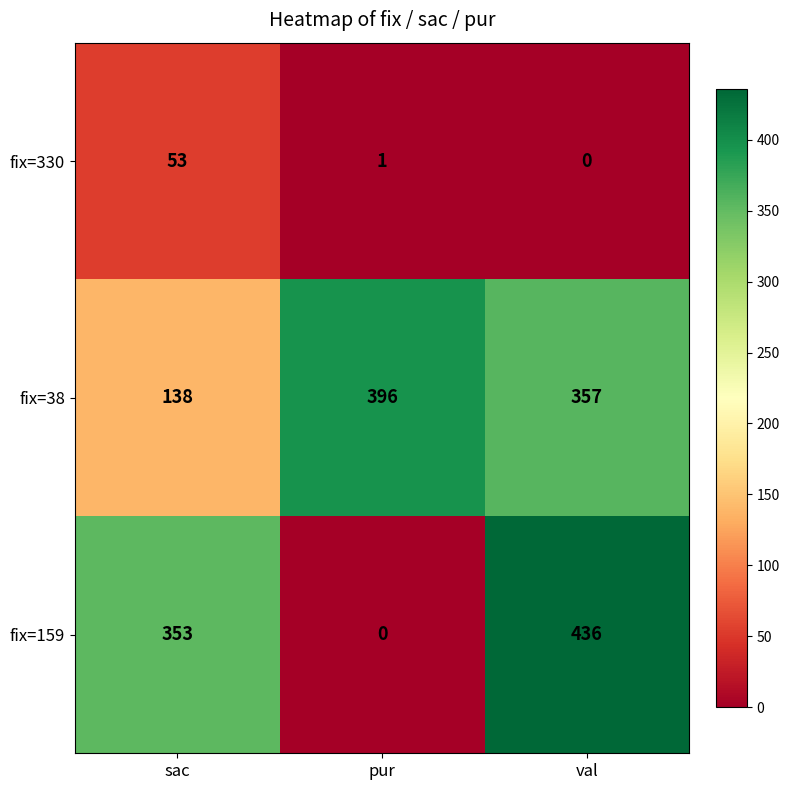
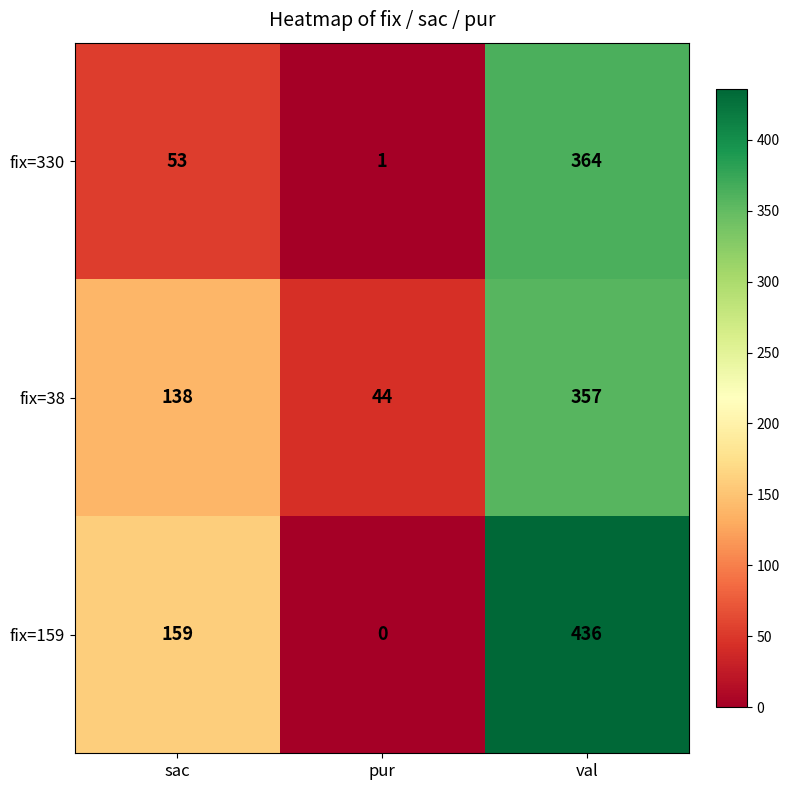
  {
    "fix=330": {
      "sac": 53,
      "pur": 1,
-     "val": 0
+     "val": 364
    },
    "fix=38": {
      "sac": 138,
-     "pur": 396,
+     "pur": 44,
      "val": 357
    },
    "fix=159": {
-     "sac": 353,
+     "sac": 159,
      "pur": 0,
      "val": 436
    }
  }
